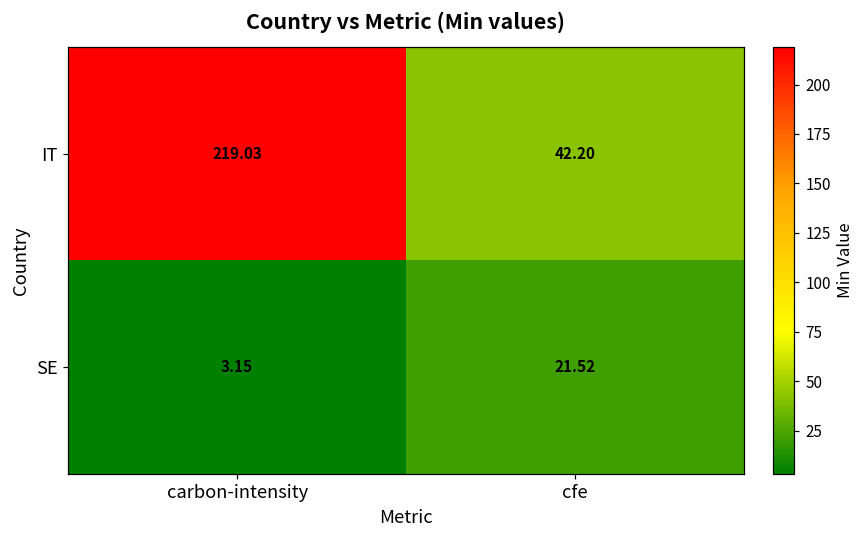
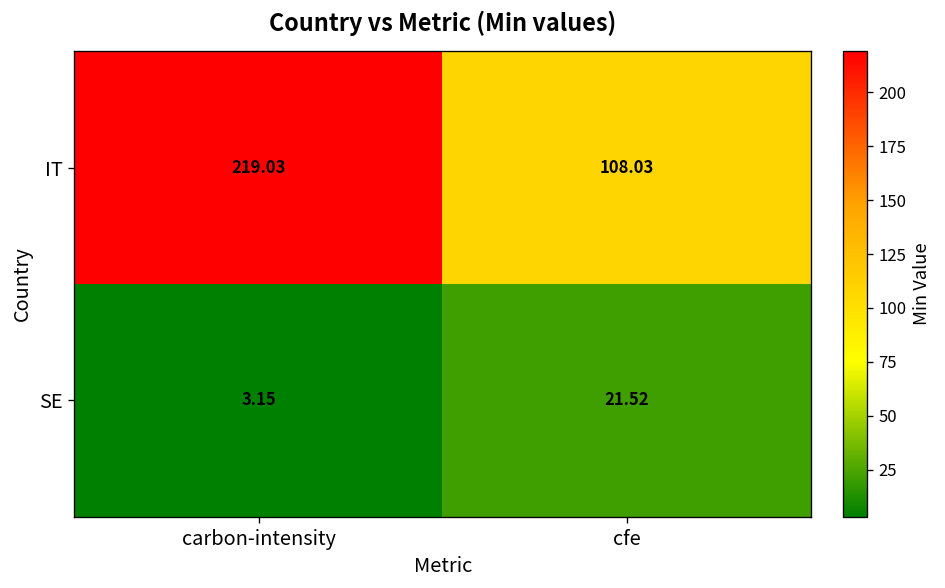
  {
    "IT": {
      "carbon-intensity": 219.03,
-     "cfe": 42.20
+     "cfe": 108.03
    },
    "SE": {
      "carbon-intensity": 3.15,
      "cfe": 21.52
    }
  }
